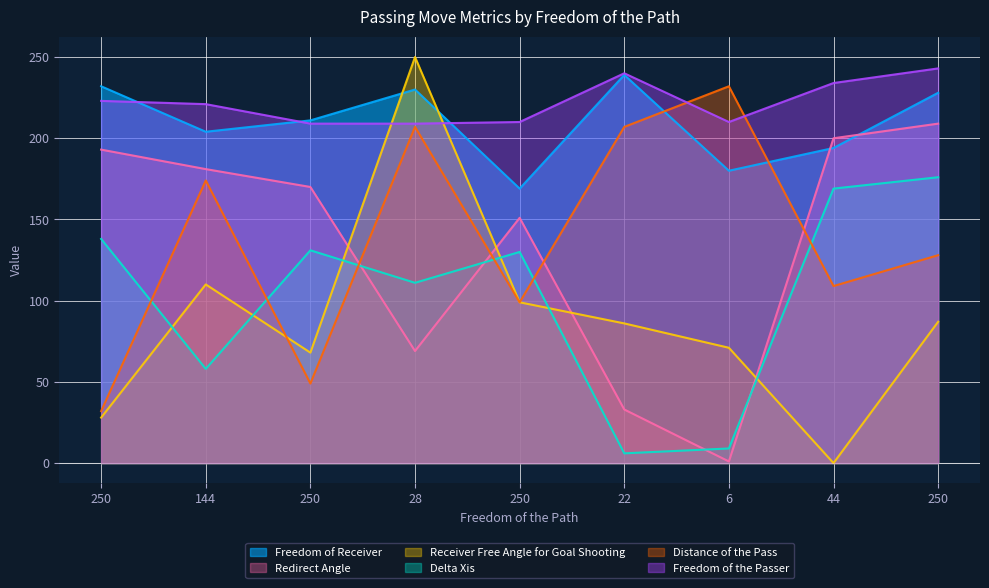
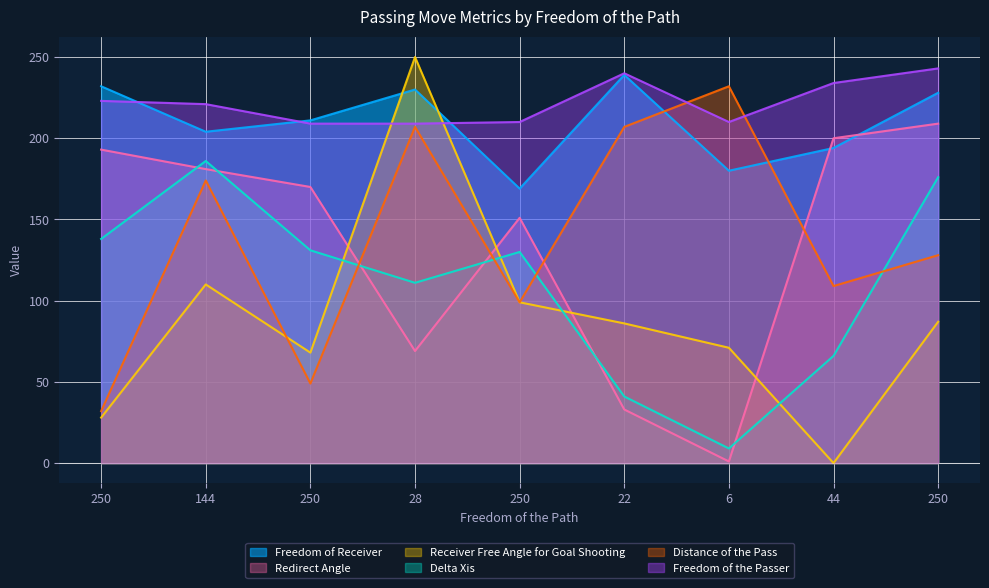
  {
    "Freedom of Receiver": {
      "144": 204,
      "28": 230,
      "6": 180,
      "44": 194
    },
    "Redirect Angle": {
      "144": 181,
      "28": 69,
      "22": 33,
      "6": 1,
      "44": 200
    },
    "Delta Xis": {
-     "144": 58,
+     "144": 186,
      "28": 111,
-     "22": 6,
+     "22": 41,
      "6": 9,
-     "44": 169
+     "44": 66
    },
    "Freedom of the Passer": {
      "144": 221,
      "28": 209,
      "6": 210,
      "44": 234
    }
  }
